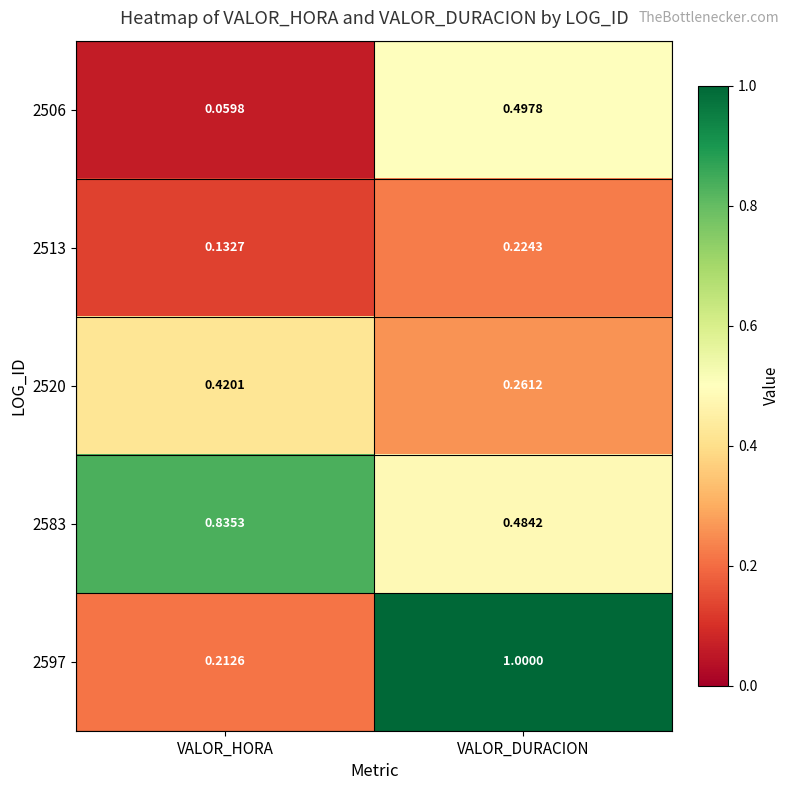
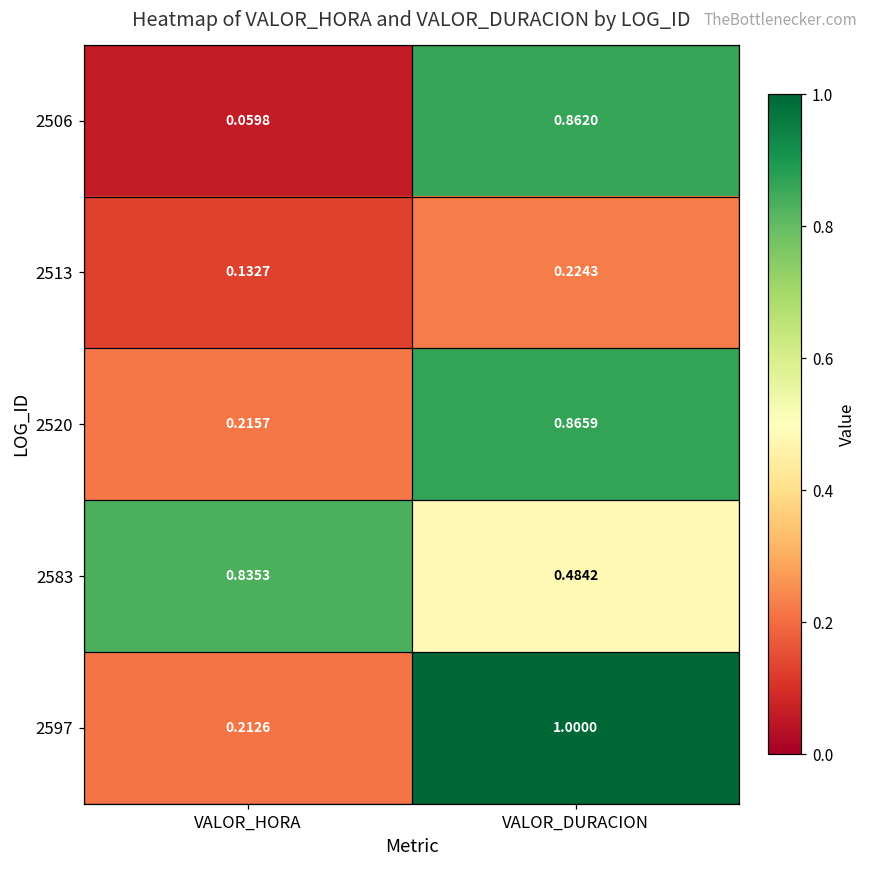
  {
    "2506": {
      "VALOR_HORA": 0.0598,
-     "VALOR_DURACION": 0.4978
+     "VALOR_DURACION": 0.8620
    },
    "2513": {
      "VALOR_HORA": 0.1327,
      "VALOR_DURACION": 0.2243
    },
    "2520": {
-     "VALOR_HORA": 0.4201,
-     "VALOR_DURACION": 0.2612
+     "VALOR_HORA": 0.2157,
+     "VALOR_DURACION": 0.8659
    },
    "2583": {
      "VALOR_HORA": 0.8353,
      "VALOR_DURACION": 0.4842
    },
    "2597": {
      "VALOR_HORA": 0.2126,
      "VALOR_DURACION": 1.0000
    }
  }
